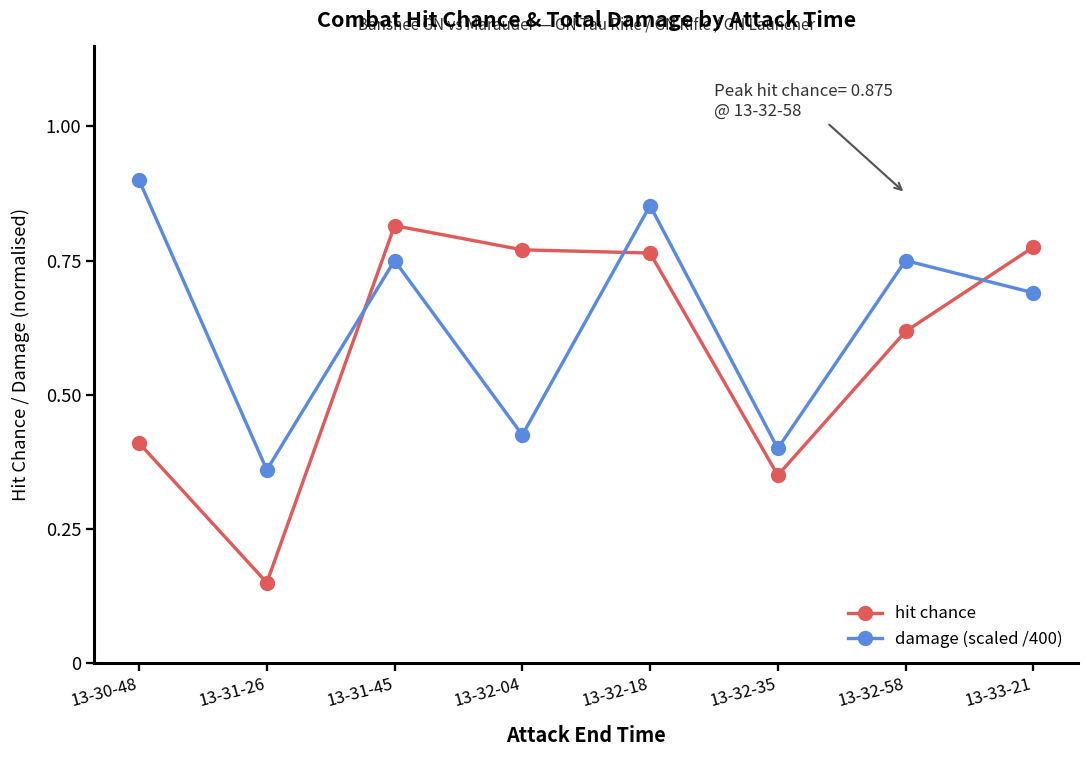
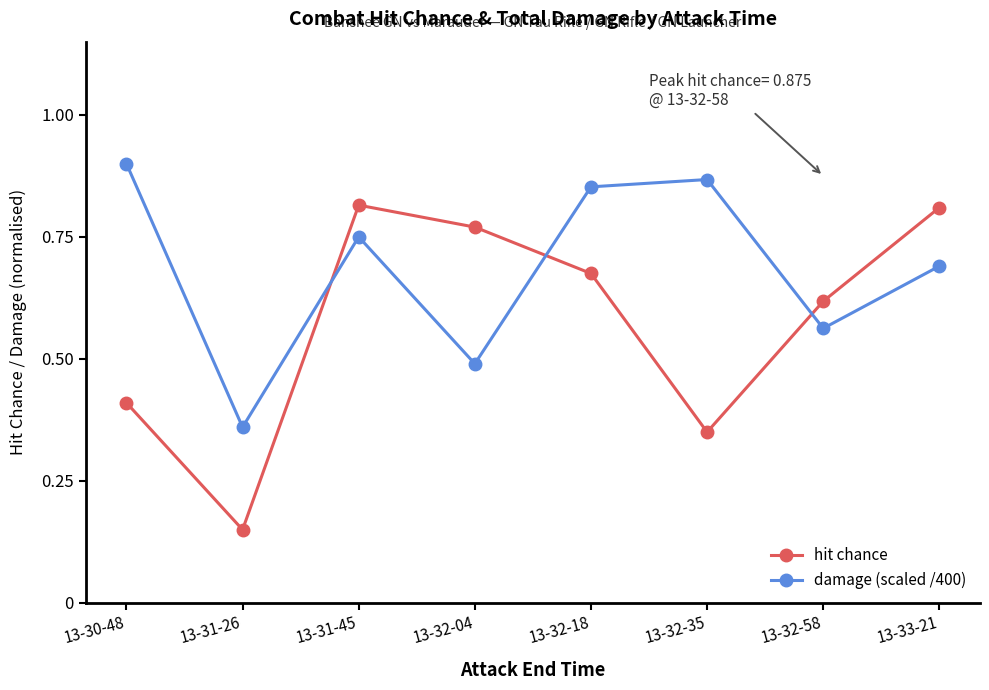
  {
    "hit chance": {
      "13-30-48": 0.41,
      "13-31-26": 0.15,
      "13-31-45": 0.82,
      "13-32-04": 0.77,
-     "13-32-18": 0.76,
+     "13-32-18": 0.68,
      "13-32-35": 0.35,
      "13-32-58": 0.62,
-     "13-33-21": 0.78
+     "13-33-21": 0.81
    },
    "damage (scaled /400)": {
      "13-30-48": 0.90,
      "13-31-26": 0.36,
      "13-31-45": 0.75,
-     "13-32-04": 0.43,
+     "13-32-04": 0.49,
      "13-32-18": 0.85,
-     "13-32-35": 0.40,
-     "13-32-58": 0.75,
+     "13-32-35": 0.87,
+     "13-32-58": 0.56,
      "13-33-21": 0.69
    }
  }
